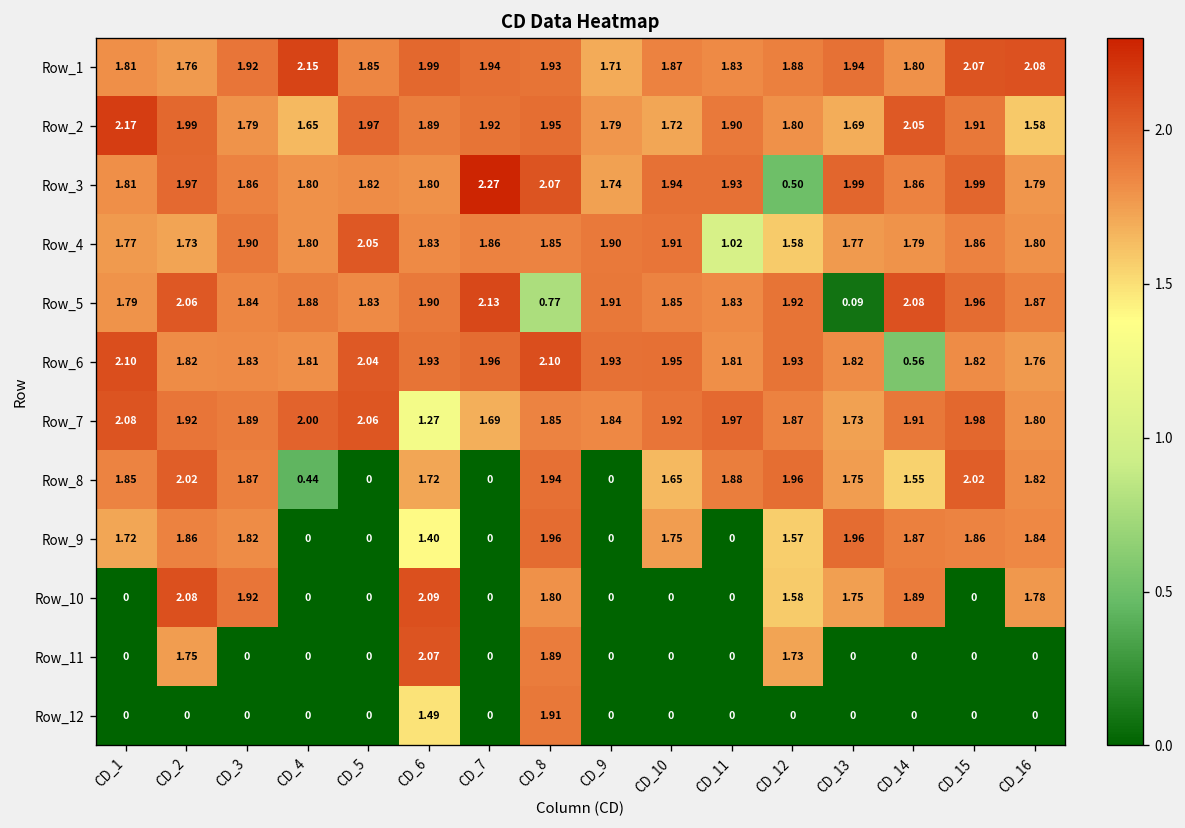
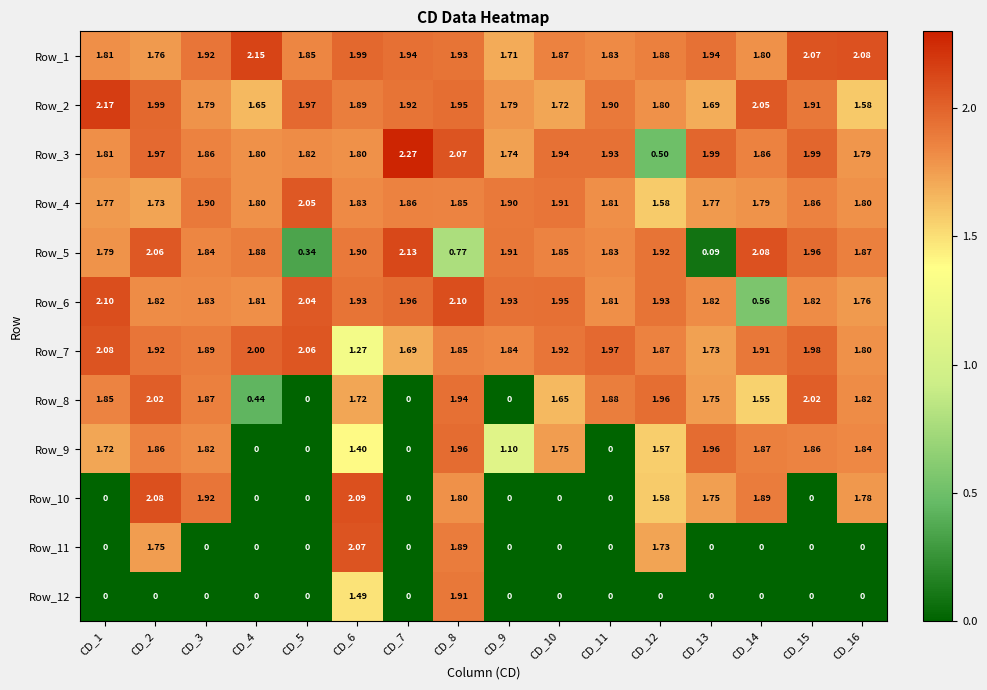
  {
    "Row_1": {
      "CD_1": 1.81,
      "CD_2": 1.76,
      "CD_3": 1.92,
      "CD_4": 2.15,
      "CD_5": 1.85,
      "CD_6": 1.99,
      "CD_7": 1.94,
      "CD_8": 1.93,
      "CD_9": 1.71,
      "CD_10": 1.87,
      "CD_11": 1.83,
      "CD_12": 1.88,
      "CD_13": 1.94,
      "CD_14": 1.80,
      "CD_15": 2.07,
      "CD_16": 2.08
    },
    "Row_2": {
      "CD_1": 2.17,
      "CD_2": 1.99,
      "CD_3": 1.79,
      "CD_4": 1.65,
      "CD_5": 1.97,
      "CD_6": 1.89,
      "CD_7": 1.92,
      "CD_8": 1.95,
      "CD_9": 1.79,
      "CD_10": 1.72,
      "CD_11": 1.90,
      "CD_12": 1.80,
      "CD_13": 1.69,
      "CD_14": 2.05,
      "CD_15": 1.91,
      "CD_16": 1.58
    },
    "Row_3": {
      "CD_1": 1.81,
      "CD_2": 1.97,
      "CD_3": 1.86,
      "CD_4": 1.80,
      "CD_5": 1.82,
      "CD_6": 1.80,
      "CD_7": 2.27,
      "CD_8": 2.07,
      "CD_9": 1.74,
      "CD_10": 1.94,
      "CD_11": 1.93,
      "CD_12": 0.50,
      "CD_13": 1.99,
      "CD_14": 1.86,
      "CD_15": 1.99,
      "CD_16": 1.79
    },
    "Row_4": {
      "CD_1": 1.77,
      "CD_2": 1.73,
      "CD_3": 1.90,
      "CD_4": 1.80,
      "CD_5": 2.05,
      "CD_6": 1.83,
      "CD_7": 1.86,
      "CD_8": 1.85,
      "CD_9": 1.90,
      "CD_10": 1.91,
-     "CD_11": 1.02,
+     "CD_11": 1.81,
      "CD_12": 1.58,
      "CD_13": 1.77,
      "CD_14": 1.79,
      "CD_15": 1.86,
      "CD_16": 1.80
    },
    "Row_5": {
      "CD_1": 1.79,
      "CD_2": 2.06,
      "CD_3": 1.84,
      "CD_4": 1.88,
-     "CD_5": 1.83,
+     "CD_5": 0.34,
      "CD_6": 1.90,
      "CD_7": 2.13,
      "CD_8": 0.77,
      "CD_9": 1.91,
      "CD_10": 1.85,
      "CD_11": 1.83,
      "CD_12": 1.92,
      "CD_13": 0.09,
      "CD_14": 2.08,
      "CD_15": 1.96,
      "CD_16": 1.87
    },
    "Row_6": {
      "CD_1": 2.10,
      "CD_2": 1.82,
      "CD_3": 1.83,
      "CD_4": 1.81,
      "CD_5": 2.04,
      "CD_6": 1.93,
      "CD_7": 1.96,
      "CD_8": 2.10,
      "CD_9": 1.93,
      "CD_10": 1.95,
      "CD_11": 1.81,
      "CD_12": 1.93,
      "CD_13": 1.82,
      "CD_14": 0.56,
      "CD_15": 1.82,
      "CD_16": 1.76
    },
    "Row_7": {
      "CD_1": 2.08,
      "CD_2": 1.92,
      "CD_3": 1.89,
      "CD_4": 2.00,
      "CD_5": 2.06,
      "CD_6": 1.27,
      "CD_7": 1.69,
      "CD_8": 1.85,
      "CD_9": 1.84,
      "CD_10": 1.92,
      "CD_11": 1.97,
      "CD_12": 1.87,
      "CD_13": 1.73,
      "CD_14": 1.91,
      "CD_15": 1.98,
      "CD_16": 1.80
    },
    "Row_8": {
      "CD_1": 1.85,
      "CD_2": 2.02,
      "CD_3": 1.87,
      "CD_4": 0.44,
      "CD_5": 0,
      "CD_6": 1.72,
      "CD_7": 0,
      "CD_8": 1.94,
      "CD_9": 0,
      "CD_10": 1.65,
      "CD_11": 1.88,
      "CD_12": 1.96,
      "CD_13": 1.75,
      "CD_14": 1.55,
      "CD_15": 2.02,
      "CD_16": 1.82
    },
    "Row_9": {
      "CD_1": 1.72,
      "CD_2": 1.86,
      "CD_3": 1.82,
      "CD_4": 0,
      "CD_5": 0,
      "CD_6": 1.40,
      "CD_7": 0,
      "CD_8": 1.96,
-     "CD_9": 0,
+     "CD_9": 1.10,
      "CD_10": 1.75,
      "CD_11": 0,
      "CD_12": 1.57,
      "CD_13": 1.96,
      "CD_14": 1.87,
      "CD_15": 1.86,
      "CD_16": 1.84
    },
    "Row_10": {
      "CD_1": 0,
      "CD_2": 2.08,
      "CD_3": 1.92,
      "CD_4": 0,
      "CD_5": 0,
      "CD_6": 2.09,
      "CD_7": 0,
      "CD_8": 1.80,
      "CD_9": 0,
      "CD_10": 0,
      "CD_11": 0,
      "CD_12": 1.58,
      "CD_13": 1.75,
      "CD_14": 1.89,
      "CD_15": 0,
      "CD_16": 1.78
    },
    "Row_11": {
      "CD_1": 0,
      "CD_2": 1.75,
      "CD_3": 0,
      "CD_4": 0,
      "CD_5": 0,
      "CD_6": 2.07,
      "CD_7": 0,
      "CD_8": 1.89,
      "CD_9": 0,
      "CD_10": 0,
      "CD_11": 0,
      "CD_12": 1.73,
      "CD_13": 0,
      "CD_14": 0,
      "CD_15": 0,
      "CD_16": 0
    },
    "Row_12": {
      "CD_1": 0,
      "CD_2": 0,
      "CD_3": 0,
      "CD_4": 0,
      "CD_5": 0,
      "CD_6": 1.49,
      "CD_7": 0,
      "CD_8": 1.91,
      "CD_9": 0,
      "CD_10": 0,
      "CD_11": 0,
      "CD_12": 0,
      "CD_13": 0,
      "CD_14": 0,
      "CD_15": 0,
      "CD_16": 0
    }
  }
